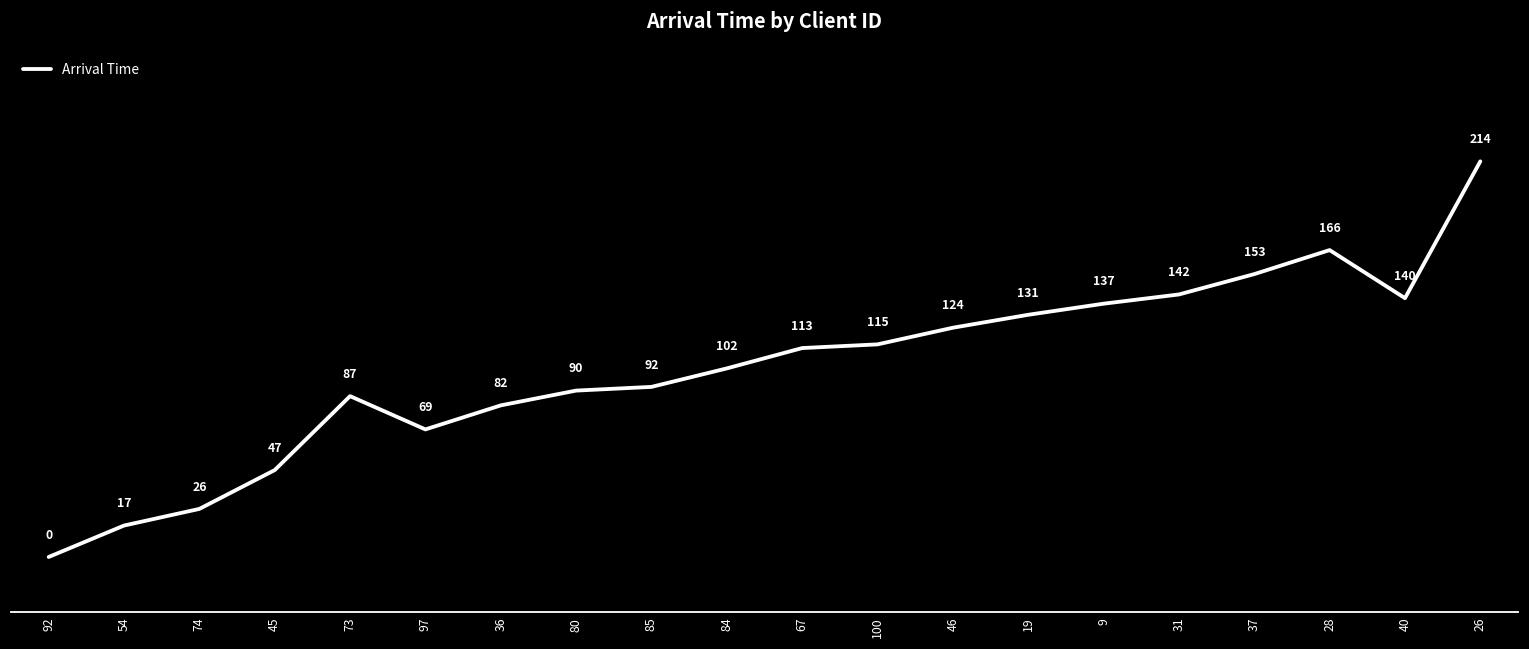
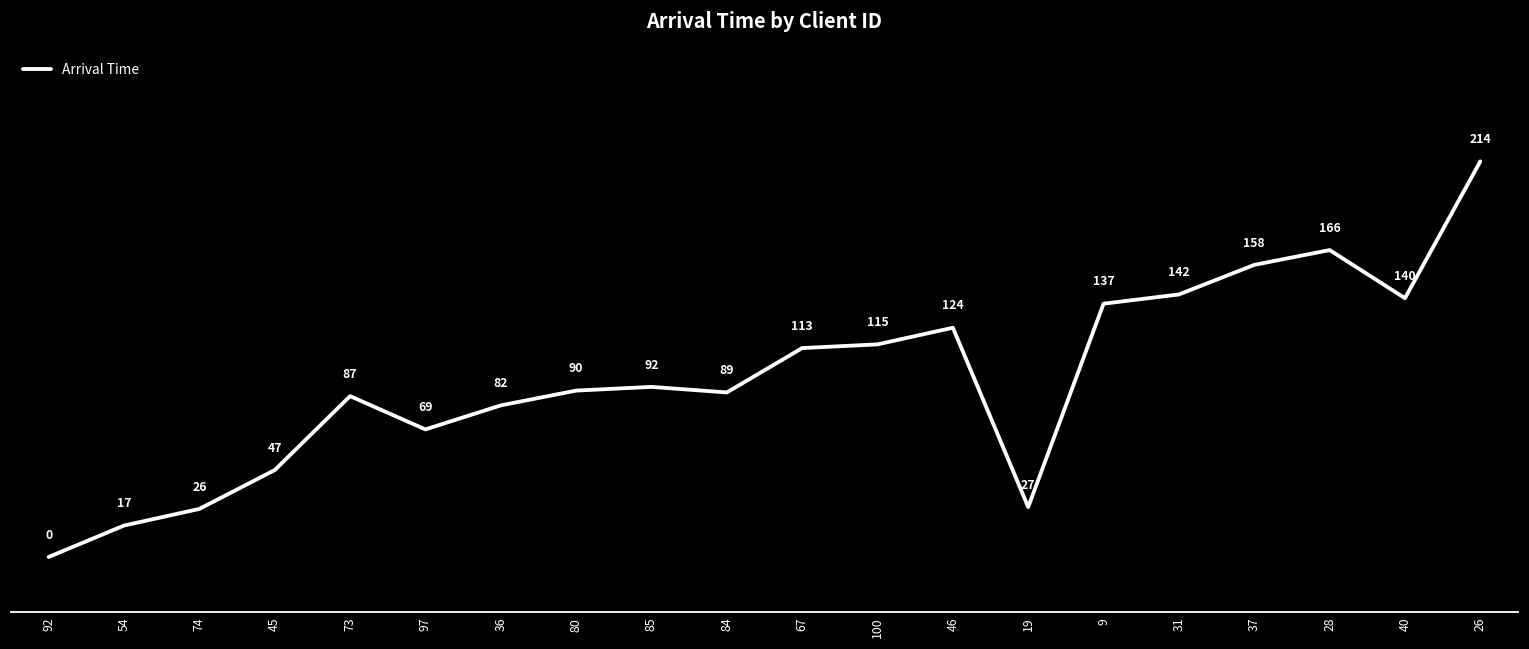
  {
    "92": 0,
    "54": 17,
    "74": 26,
    "45": 47,
    "73": 87,
    "97": 69,
    "36": 82,
    "80": 90,
    "85": 92,
-   "84": 102,
+   "84": 89,
    "67": 113,
    "100": 115,
    "46": 124,
-   "19": 131,
+   "19": 27,
    "9": 137,
    "31": 142,
-   "37": 153,
+   "37": 158,
    "28": 166,
    "40": 140,
    "26": 214
  }
